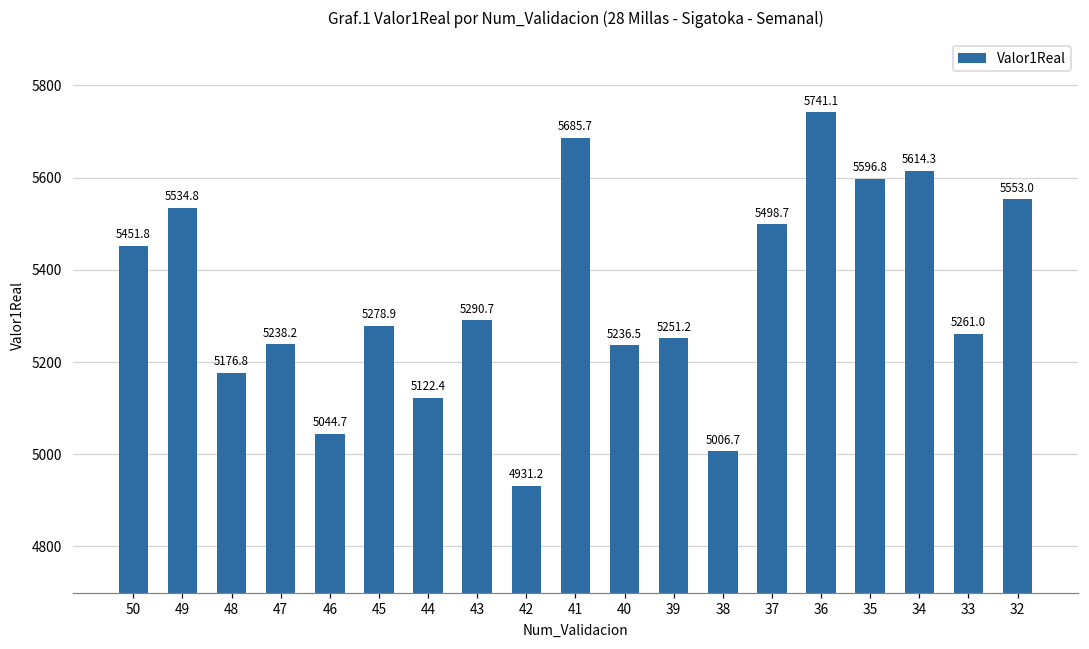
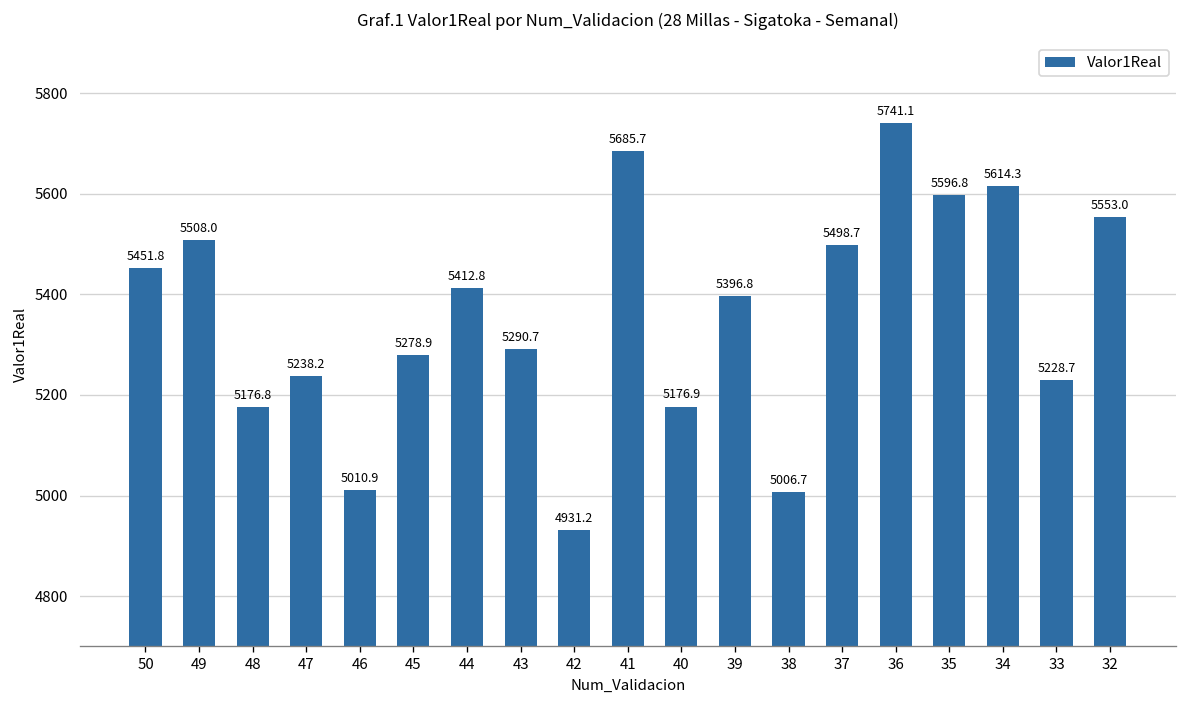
  {
    "50": 5451.8,
-   "49": 5534.8,
+   "49": 5508.0,
    "48": 5176.8,
    "47": 5238.2,
-   "46": 5044.7,
+   "46": 5010.9,
    "45": 5278.9,
-   "44": 5122.4,
+   "44": 5412.8,
    "43": 5290.7,
    "42": 4931.2,
    "41": 5685.7,
-   "40": 5236.5,
-   "39": 5251.2,
+   "40": 5176.9,
+   "39": 5396.8,
    "38": 5006.7,
    "37": 5498.7,
    "36": 5741.1,
    "35": 5596.8,
    "34": 5614.3,
-   "33": 5261.0,
+   "33": 5228.7,
    "32": 5553.0
  }
